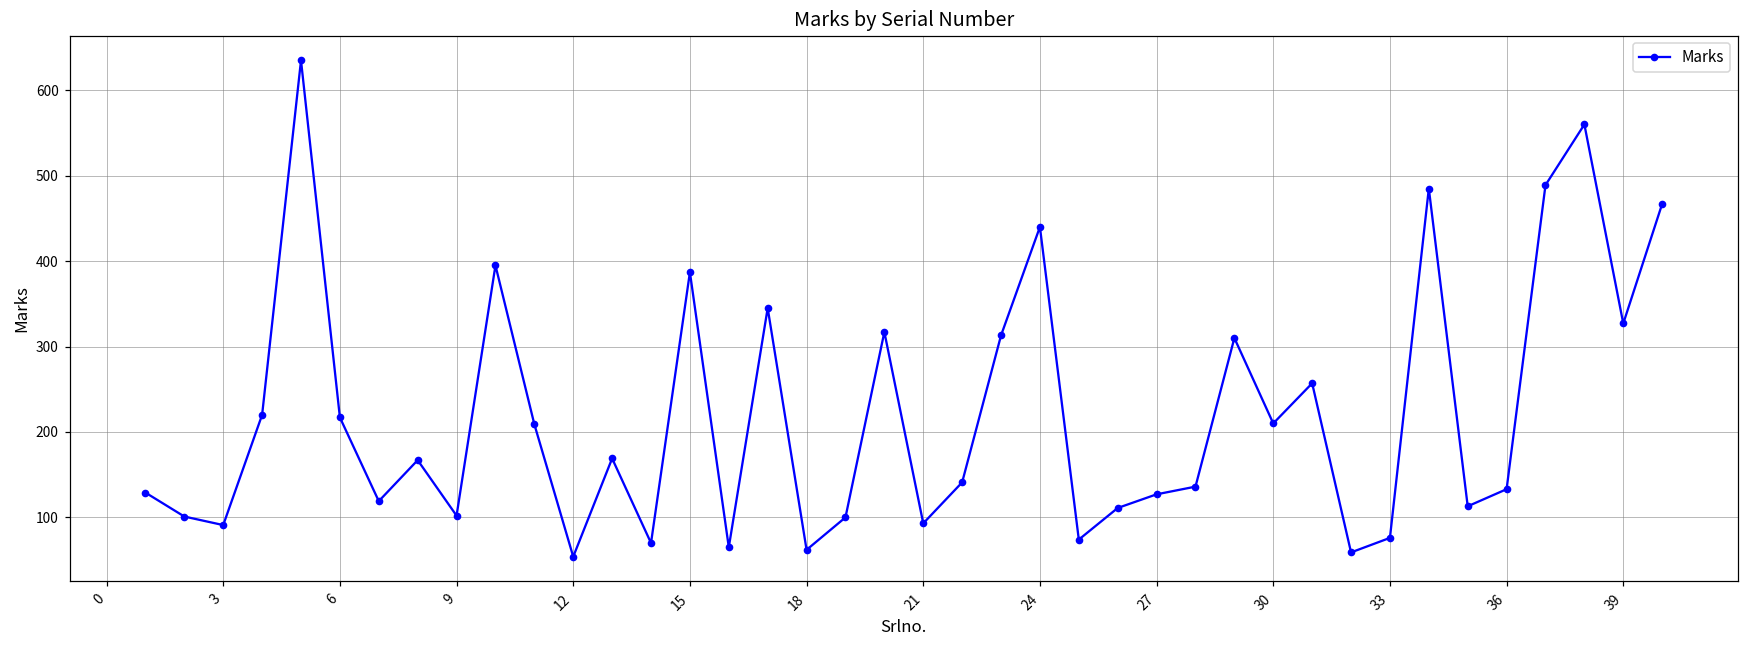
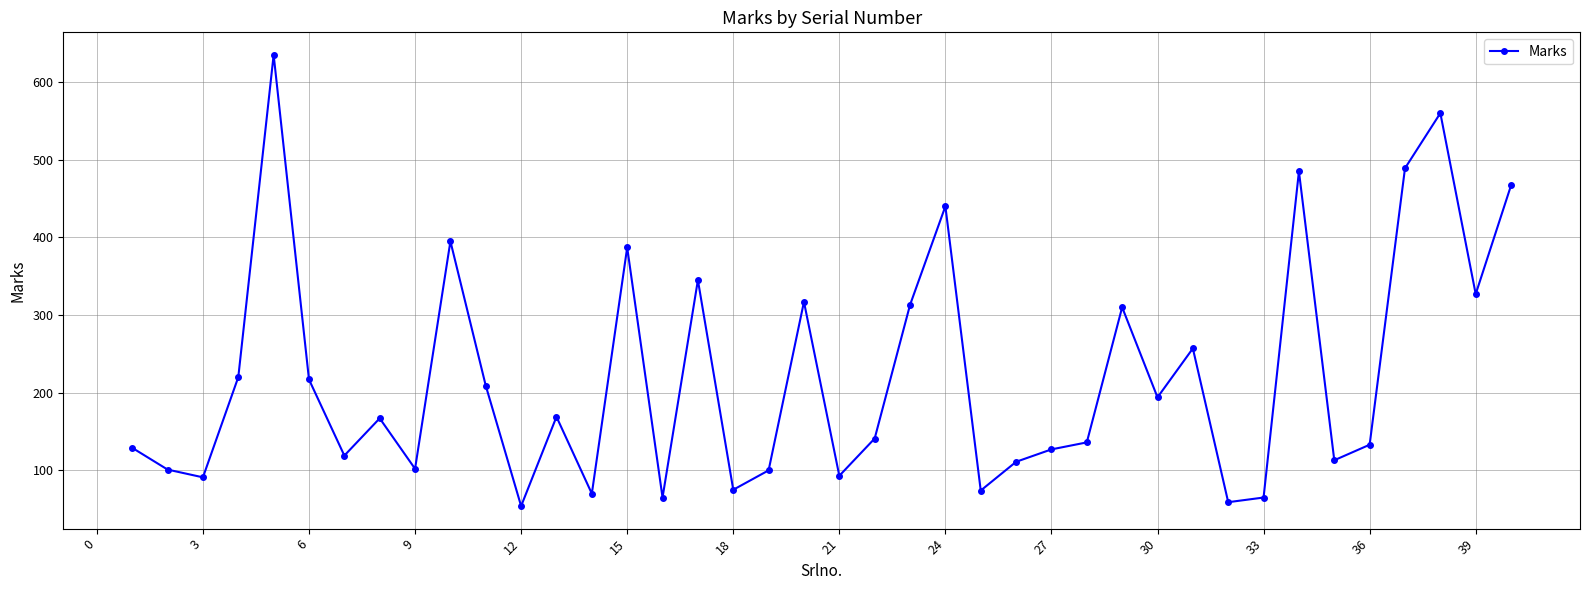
  {
    "3": 90,
    "6": 220,
    "9": 100,
    "12": 50,
    "15": 390,
-   "18": 60,
+   "18": 80,
    "21": 90,
    "24": 440,
    "27": 130,
-   "30": 210,
-   "33": 80,
+   "30": 190,
+   "33": 70,
    "36": 130,
    "39": 330
  }
